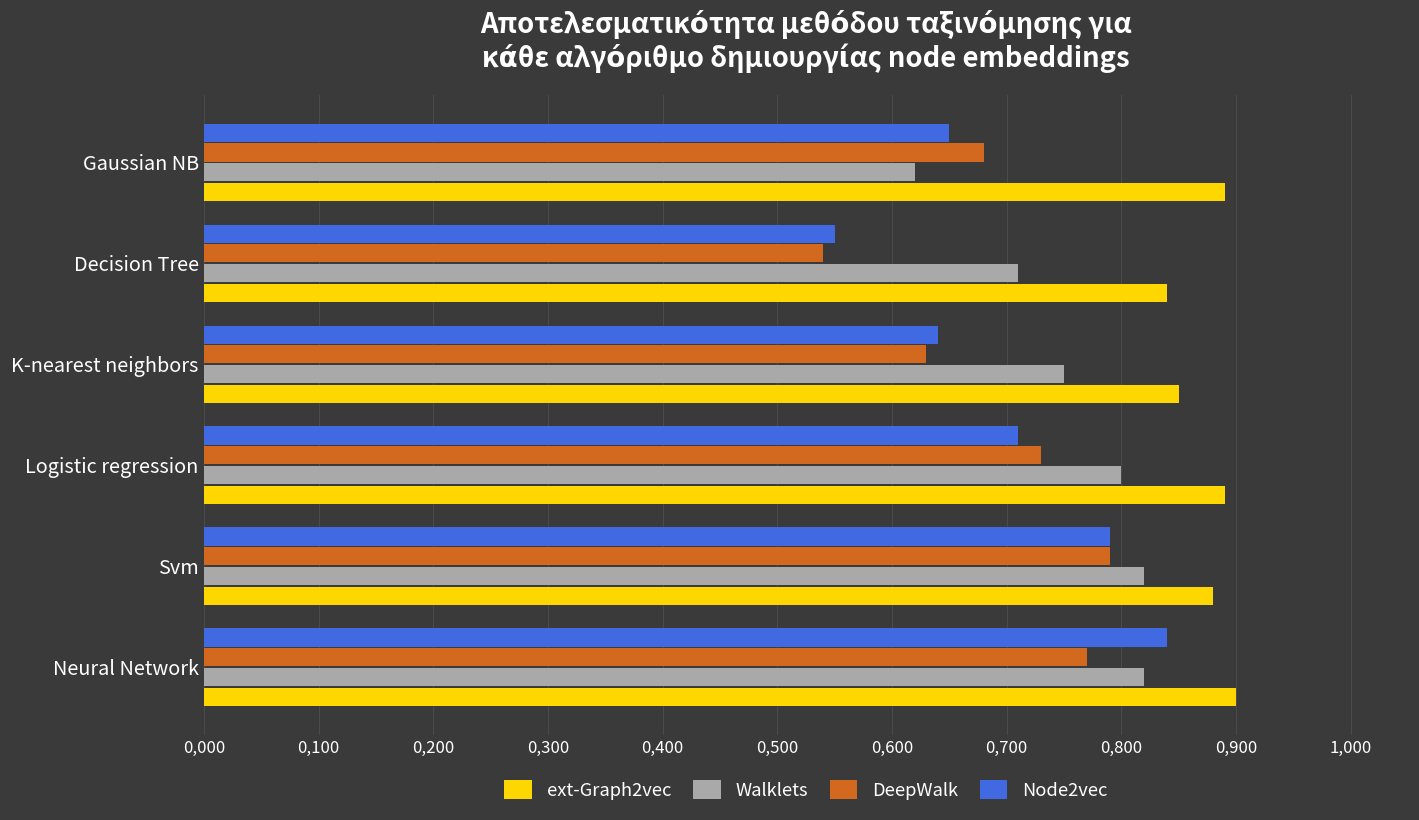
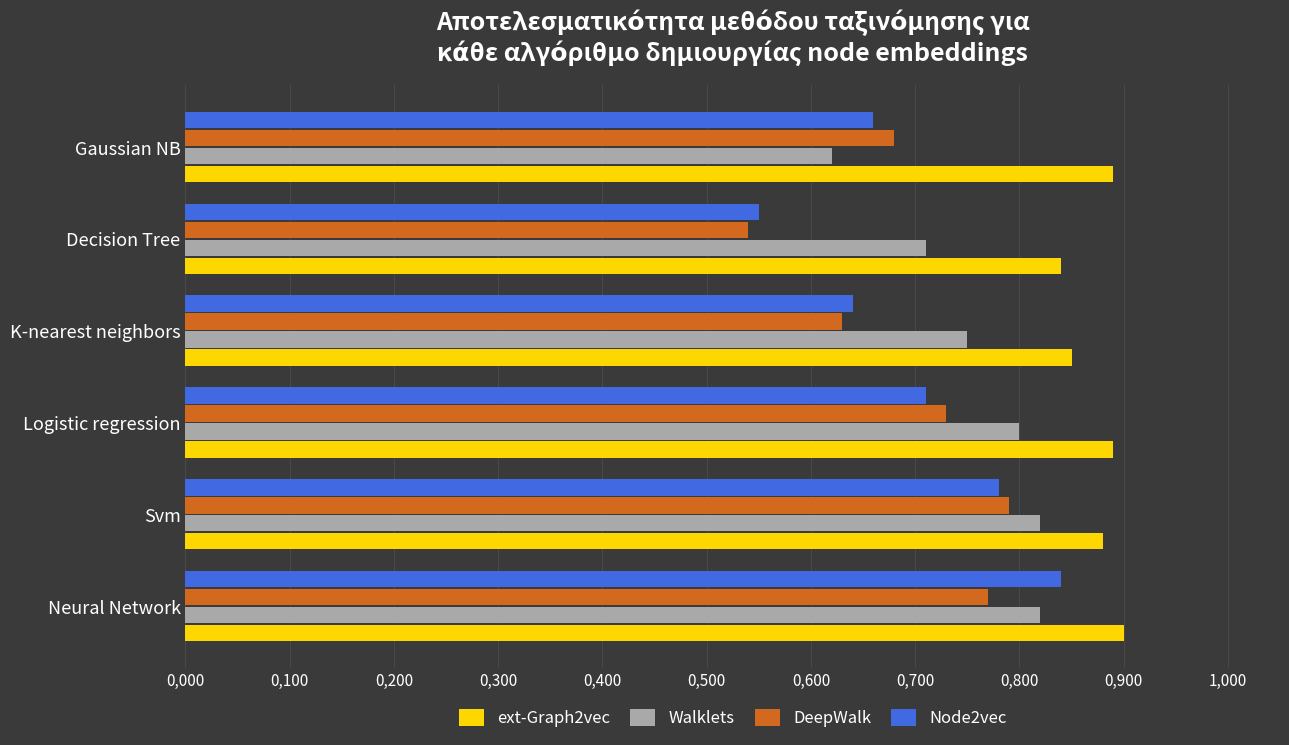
  {
    "ext-Graph2vec": {
      "Gaussian NB": 890,
      "Decision Tree": 840,
      "K-nearest neighbors": 850,
      "Logistic regression": 890,
      "Svm": 880,
      "Neural Network": 900
    },
    "Walklets": {
      "Gaussian NB": 620,
      "Decision Tree": 710,
      "K-nearest neighbors": 750,
      "Logistic regression": 800,
      "Svm": 820,
      "Neural Network": 820
    },
    "DeepWalk": {
      "Gaussian NB": 680,
      "Decision Tree": 540,
      "K-nearest neighbors": 630,
      "Logistic regression": 730,
      "Svm": 790,
      "Neural Network": 770
    },
    "Node2vec": {
-     "Gaussian NB": 650,
+     "Gaussian NB": 660,
      "Decision Tree": 550,
      "K-nearest neighbors": 640,
      "Logistic regression": 710,
-     "Svm": 790,
+     "Svm": 780,
      "Neural Network": 840
    }
  }
